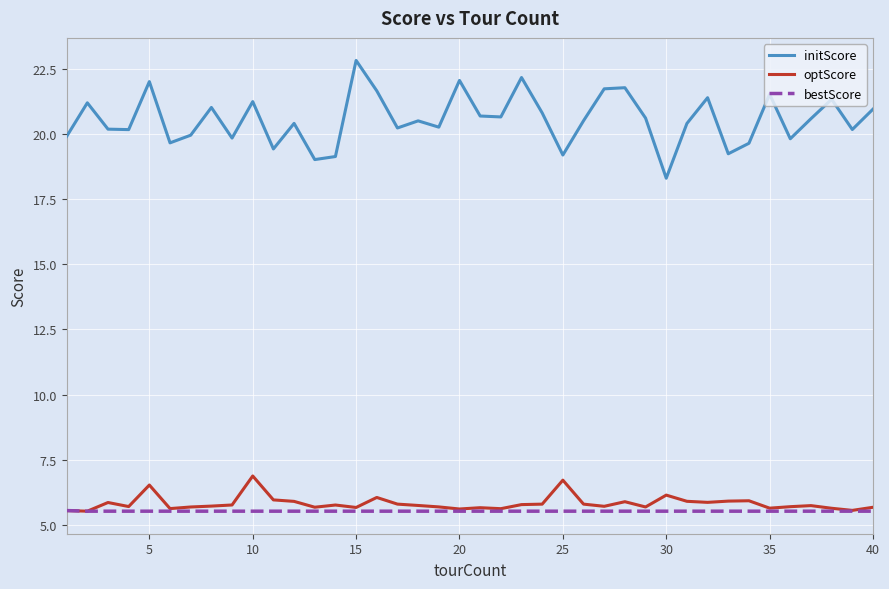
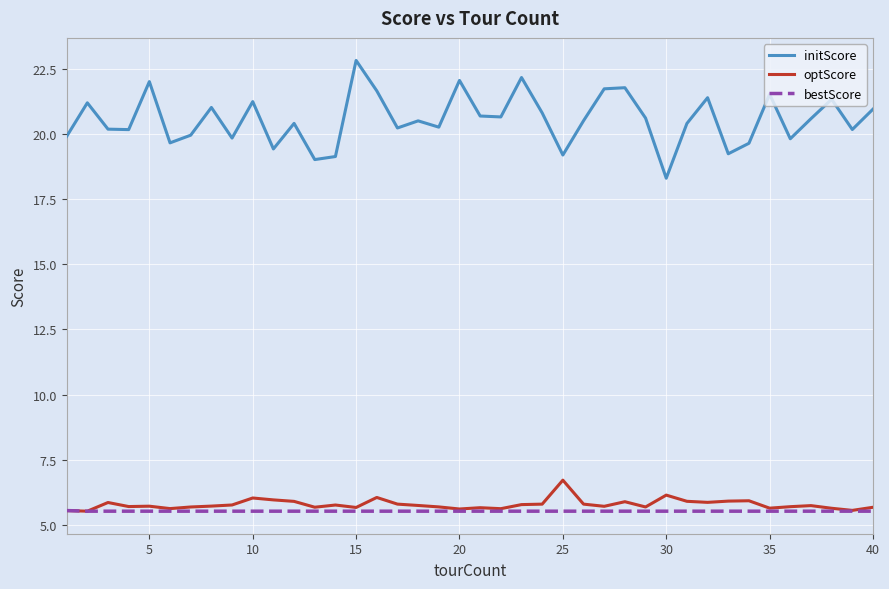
  {
    "initScore": {
      "5": 22.0,
      "10": 21.2,
      "15": 22.8,
      "20": 22.1,
      "25": 19.2,
      "30": 18.3,
      "40": 20.9
    },
    "optScore": {
-     "5": 6.5,
-     "10": 6.9,
+     "5": 5.7,
+     "10": 6.0,
      "15": 5.7,
      "25": 6.7,
      "30": 6.1,
      "35": 5.6,
      "40": 5.7
    },
    "bestScore": {
      "5": 5.5,
      "10": 5.5,
      "15": 5.5,
      "25": 5.5,
      "30": 5.5,
      "35": 5.5,
      "40": 5.5
    }
  }
